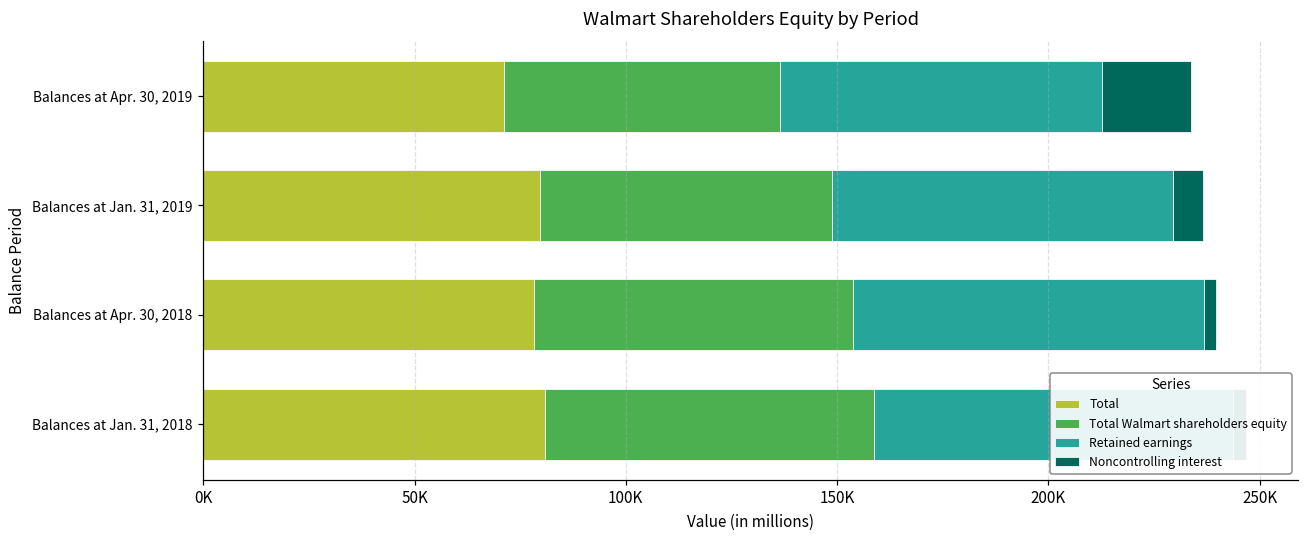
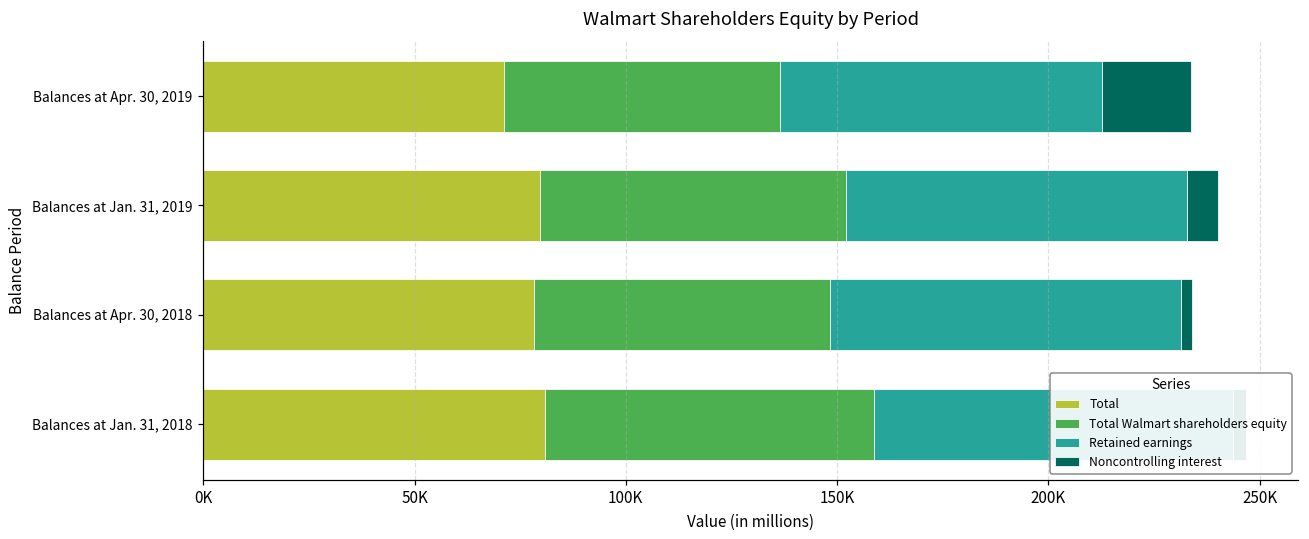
  {
    "Total": {
      "Balances at Apr. 30, 2019": 71000,
      "Balances at Jan. 31, 2019": 80000,
      "Balances at Apr. 30, 2018": 78000,
      "Balances at Jan. 31, 2018": 81000
    },
    "Total Walmart shareholders equity": {
      "Balances at Apr. 30, 2019": 65000,
-     "Balances at Jan. 31, 2019": 69000,
-     "Balances at Apr. 30, 2018": 76000,
+     "Balances at Jan. 31, 2019": 72000,
+     "Balances at Apr. 30, 2018": 70000,
      "Balances at Jan. 31, 2018": 78000
    },
    "Retained earnings": {
      "Balances at Apr. 30, 2019": 76000,
      "Balances at Jan. 31, 2019": 81000,
      "Balances at Apr. 30, 2018": 83000
    },
    "Noncontrolling interest": {
      "Balances at Apr. 30, 2019": 21000,
      "Balances at Jan. 31, 2019": 7000,
      "Balances at Apr. 30, 2018": 3000
    }
  }
